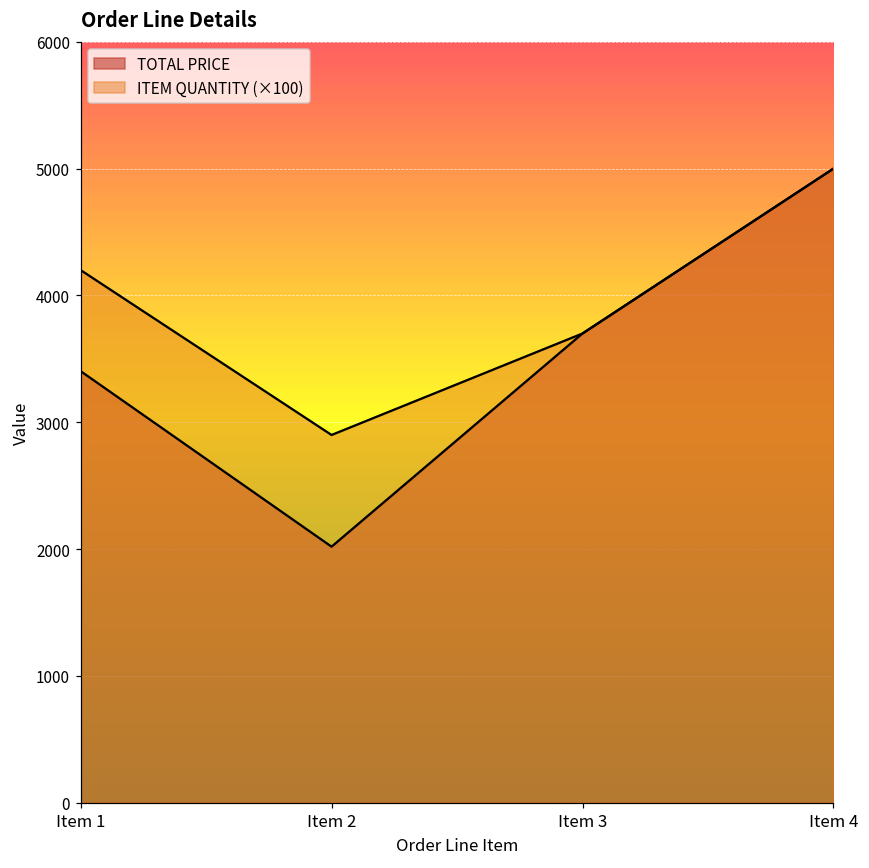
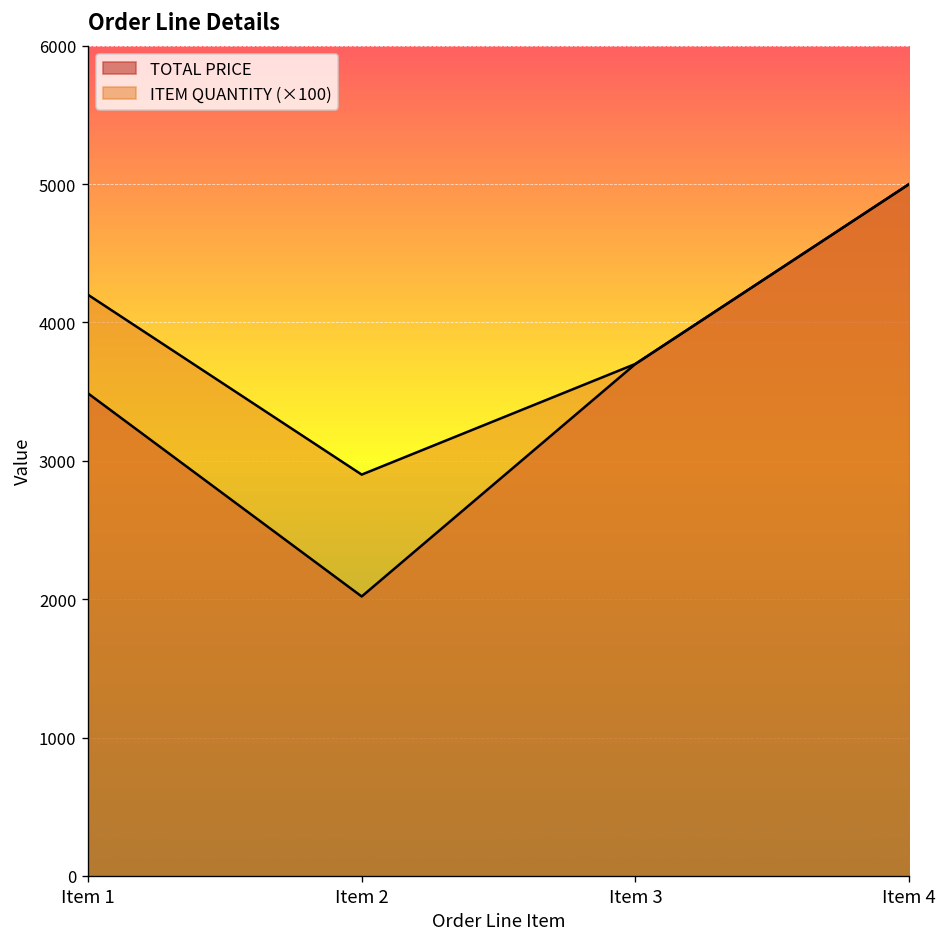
  {
    "TOTAL PRICE": {
-     "Item 1": 3400,
+     "Item 1": 3490,
      "Item 2": 2020
    },
    "ITEM QUANTITY (×100)": {
      "Item 1": 4200,
      "Item 2": 2900
    }
  }
